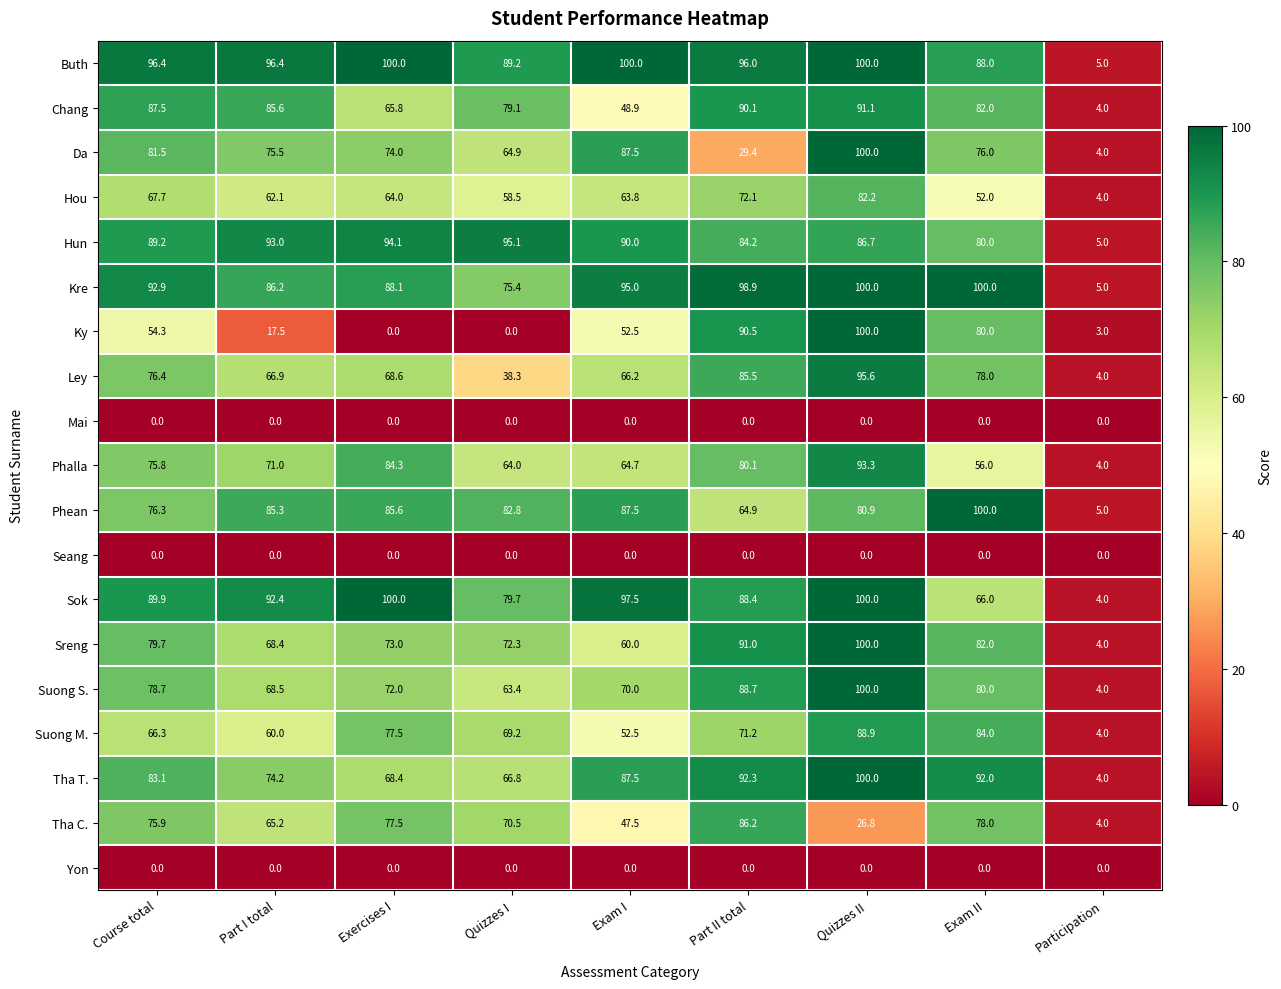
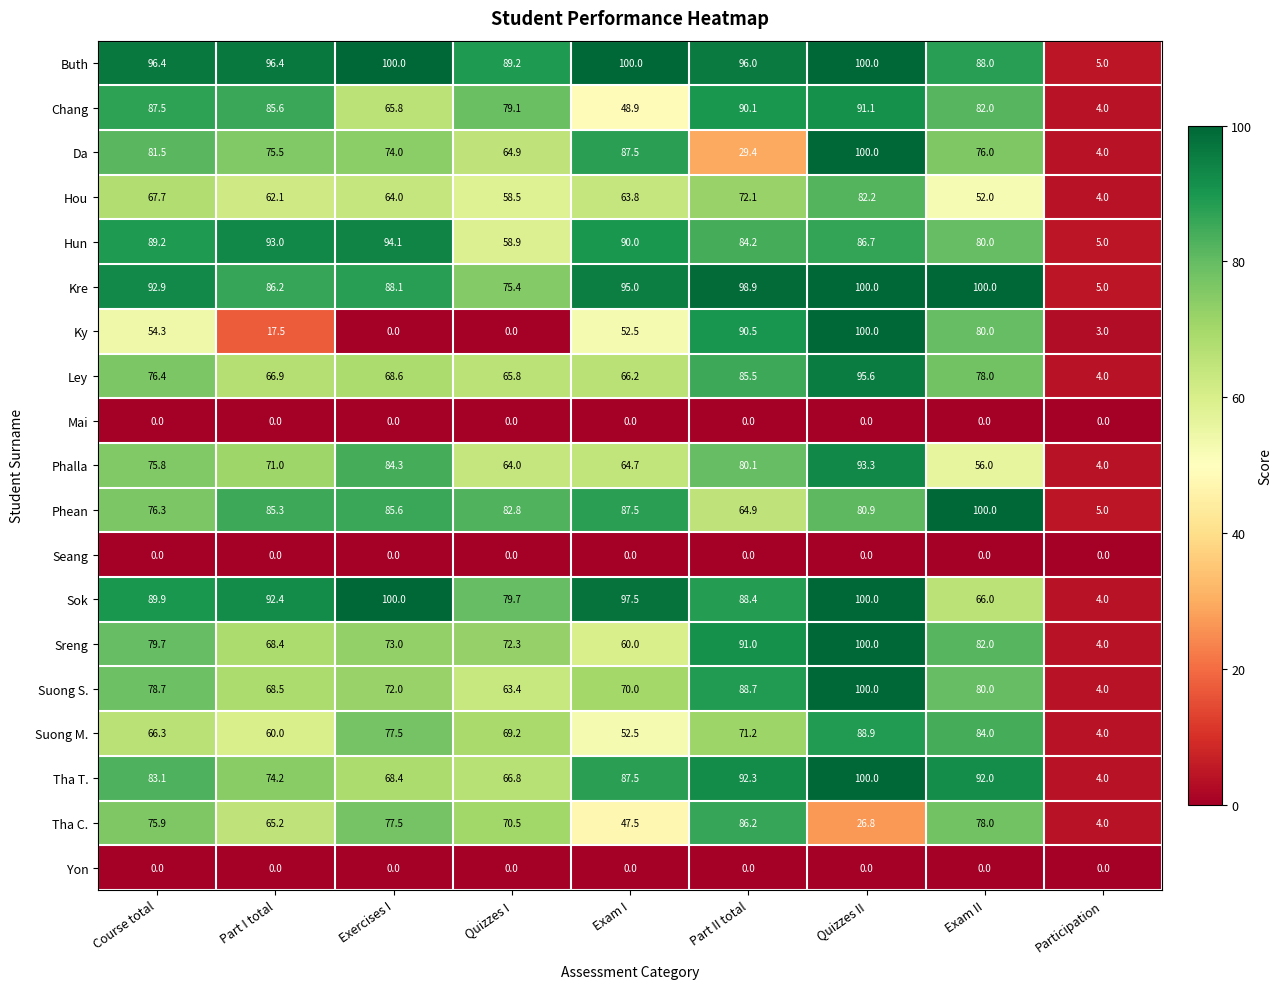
  {
    "Buth": {
      "Course total": 96.4,
      "Part I total": 96.4,
      "Exercises I": 100.0,
      "Quizzes I": 89.2,
      "Exam I": 100.0,
      "Part II total": 96.0,
      "Quizzes II": 100.0,
      "Exam II": 88.0,
      "Participation": 5.0
    },
    "Chang": {
      "Course total": 87.5,
      "Part I total": 85.6,
      "Exercises I": 65.8,
      "Quizzes I": 79.1,
      "Exam I": 48.9,
      "Part II total": 90.1,
      "Quizzes II": 91.1,
      "Exam II": 82.0,
      "Participation": 4.0
    },
    "Da": {
      "Course total": 81.5,
      "Part I total": 75.5,
      "Exercises I": 74.0,
      "Quizzes I": 64.9,
      "Exam I": 87.5,
      "Part II total": 29.4,
      "Quizzes II": 100.0,
      "Exam II": 76.0,
      "Participation": 4.0
    },
    "Hou": {
      "Course total": 67.7,
      "Part I total": 62.1,
      "Exercises I": 64.0,
      "Quizzes I": 58.5,
      "Exam I": 63.8,
      "Part II total": 72.1,
      "Quizzes II": 82.2,
      "Exam II": 52.0,
      "Participation": 4.0
    },
    "Hun": {
      "Course total": 89.2,
      "Part I total": 93.0,
      "Exercises I": 94.1,
-     "Quizzes I": 95.1,
+     "Quizzes I": 58.9,
      "Exam I": 90.0,
      "Part II total": 84.2,
      "Quizzes II": 86.7,
      "Exam II": 80.0,
      "Participation": 5.0
    },
    "Kre": {
      "Course total": 92.9,
      "Part I total": 86.2,
      "Exercises I": 88.1,
      "Quizzes I": 75.4,
      "Exam I": 95.0,
      "Part II total": 98.9,
      "Quizzes II": 100.0,
      "Exam II": 100.0,
      "Participation": 5.0
    },
    "Ky": {
      "Course total": 54.3,
      "Part I total": 17.5,
      "Exercises I": 0.0,
      "Quizzes I": 0.0,
      "Exam I": 52.5,
      "Part II total": 90.5,
      "Quizzes II": 100.0,
      "Exam II": 80.0,
      "Participation": 3.0
    },
    "Ley": {
      "Course total": 76.4,
      "Part I total": 66.9,
      "Exercises I": 68.6,
-     "Quizzes I": 38.3,
+     "Quizzes I": 65.8,
      "Exam I": 66.2,
      "Part II total": 85.5,
      "Quizzes II": 95.6,
      "Exam II": 78.0,
      "Participation": 4.0
    },
    "Mai": {
      "Course total": 0.0,
      "Part I total": 0.0,
      "Exercises I": 0.0,
      "Quizzes I": 0.0,
      "Exam I": 0.0,
      "Part II total": 0.0,
      "Quizzes II": 0.0,
      "Exam II": 0.0,
      "Participation": 0.0
    },
    "Phalla": {
      "Course total": 75.8,
      "Part I total": 71.0,
      "Exercises I": 84.3,
      "Quizzes I": 64.0,
      "Exam I": 64.7,
      "Part II total": 80.1,
      "Quizzes II": 93.3,
      "Exam II": 56.0,
      "Participation": 4.0
    },
    "Phean": {
      "Course total": 76.3,
      "Part I total": 85.3,
      "Exercises I": 85.6,
      "Quizzes I": 82.8,
      "Exam I": 87.5,
      "Part II total": 64.9,
      "Quizzes II": 80.9,
      "Exam II": 100.0,
      "Participation": 5.0
    },
    "Seang": {
      "Course total": 0.0,
      "Part I total": 0.0,
      "Exercises I": 0.0,
      "Quizzes I": 0.0,
      "Exam I": 0.0,
      "Part II total": 0.0,
      "Quizzes II": 0.0,
      "Exam II": 0.0,
      "Participation": 0.0
    },
    "Sok": {
      "Course total": 89.9,
      "Part I total": 92.4,
      "Exercises I": 100.0,
      "Quizzes I": 79.7,
      "Exam I": 97.5,
      "Part II total": 88.4,
      "Quizzes II": 100.0,
      "Exam II": 66.0,
      "Participation": 4.0
    },
    "Sreng": {
      "Course total": 79.7,
      "Part I total": 68.4,
      "Exercises I": 73.0,
      "Quizzes I": 72.3,
      "Exam I": 60.0,
      "Part II total": 91.0,
      "Quizzes II": 100.0,
      "Exam II": 82.0,
      "Participation": 4.0
    },
    "Suong S.": {
      "Course total": 78.7,
      "Part I total": 68.5,
      "Exercises I": 72.0,
      "Quizzes I": 63.4,
      "Exam I": 70.0,
      "Part II total": 88.7,
      "Quizzes II": 100.0,
      "Exam II": 80.0,
      "Participation": 4.0
    },
    "Suong M.": {
      "Course total": 66.3,
      "Part I total": 60.0,
      "Exercises I": 77.5,
      "Quizzes I": 69.2,
      "Exam I": 52.5,
      "Part II total": 71.2,
      "Quizzes II": 88.9,
      "Exam II": 84.0,
      "Participation": 4.0
    },
    "Tha T.": {
      "Course total": 83.1,
      "Part I total": 74.2,
      "Exercises I": 68.4,
      "Quizzes I": 66.8,
      "Exam I": 87.5,
      "Part II total": 92.3,
      "Quizzes II": 100.0,
      "Exam II": 92.0,
      "Participation": 4.0
    },
    "Tha C.": {
      "Course total": 75.9,
      "Part I total": 65.2,
      "Exercises I": 77.5,
      "Quizzes I": 70.5,
      "Exam I": 47.5,
      "Part II total": 86.2,
      "Quizzes II": 26.8,
      "Exam II": 78.0,
      "Participation": 4.0
    },
    "Yon": {
      "Course total": 0.0,
      "Part I total": 0.0,
      "Exercises I": 0.0,
      "Quizzes I": 0.0,
      "Exam I": 0.0,
      "Part II total": 0.0,
      "Quizzes II": 0.0,
      "Exam II": 0.0,
      "Participation": 0.0
    }
  }
